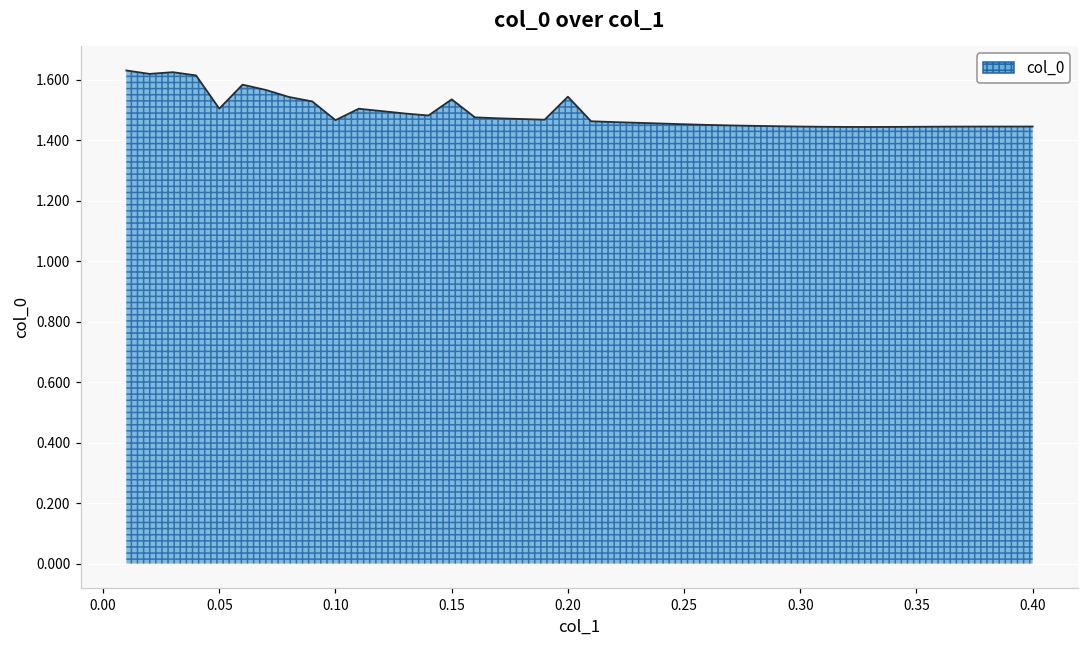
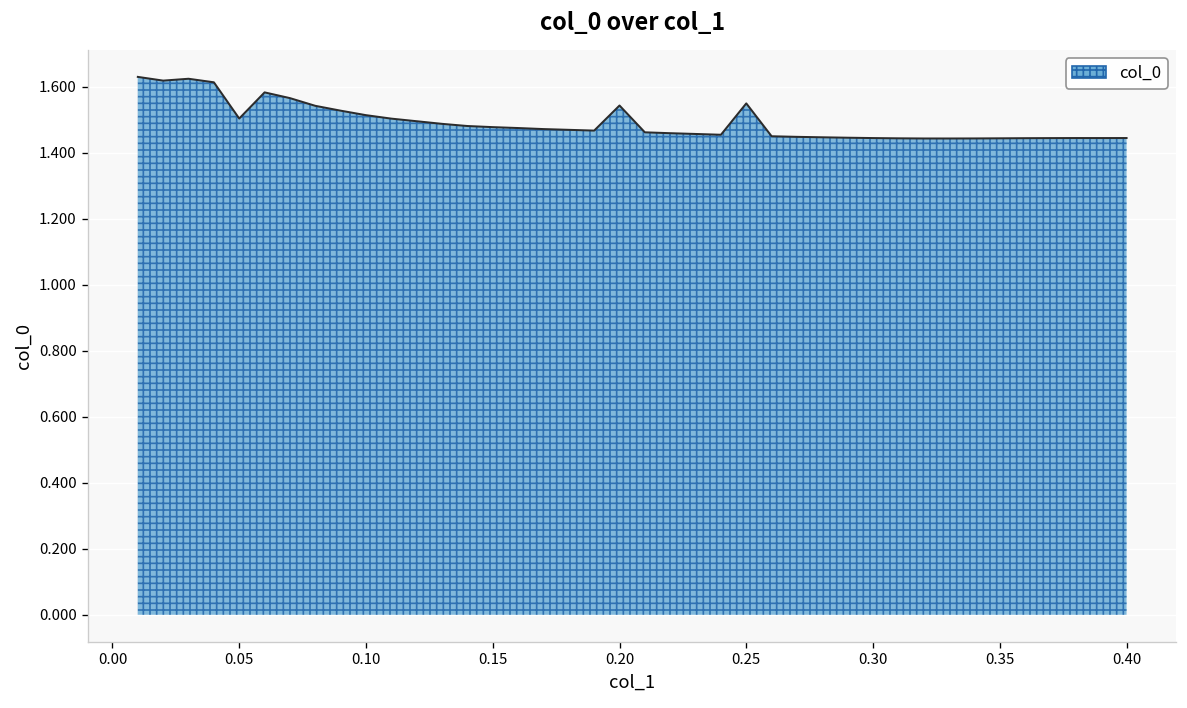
  {
    "0.05": 1.50,
-   "0.10": 1.47,
-   "0.15": 1.53,
+   "0.10": 1.51,
+   "0.15": 1.48,
    "0.20": 1.54,
-   "0.25": 1.45,
+   "0.25": 1.55,
    "0.30": 1.44,
    "0.35": 1.44,
    "0.40": 1.44
  }
